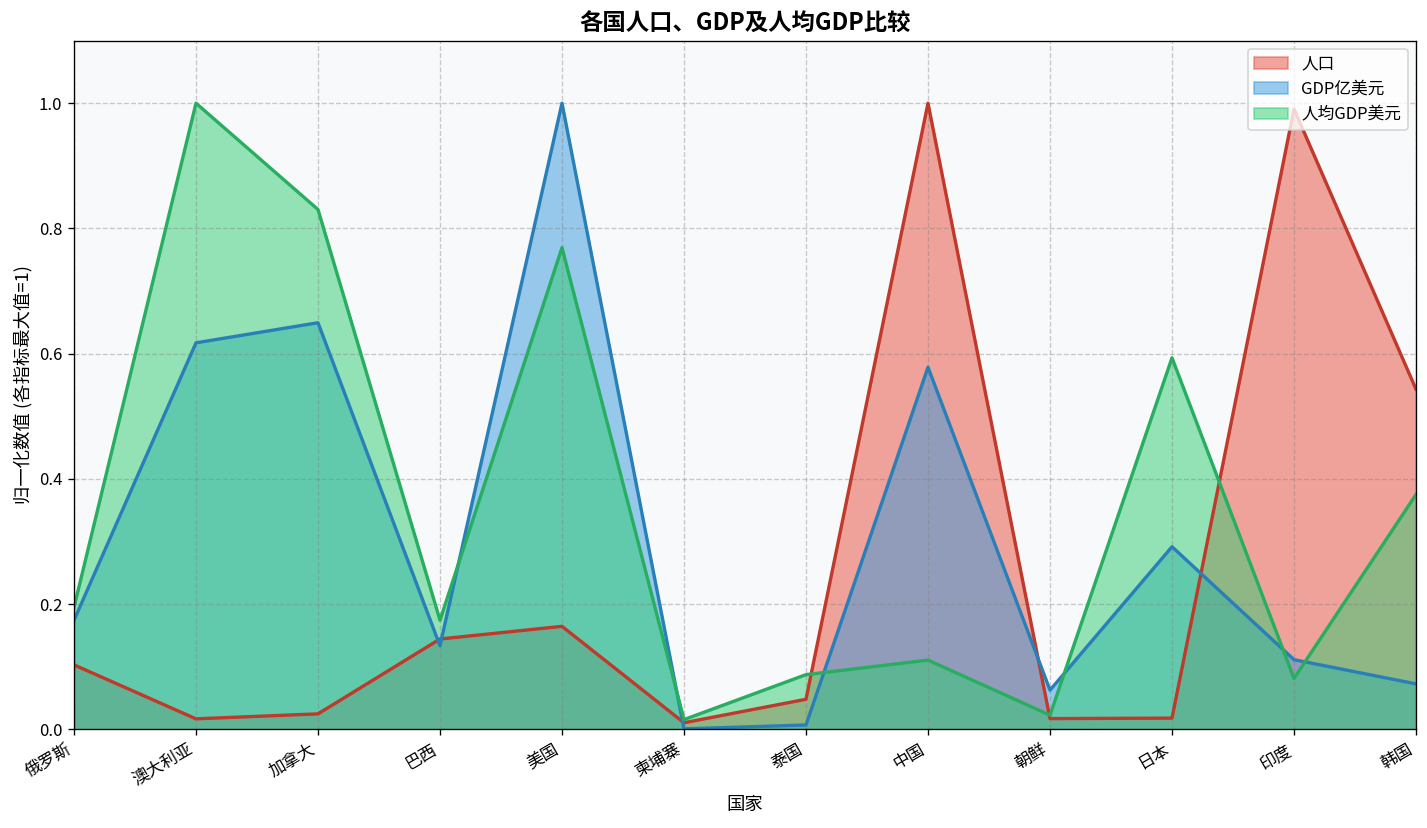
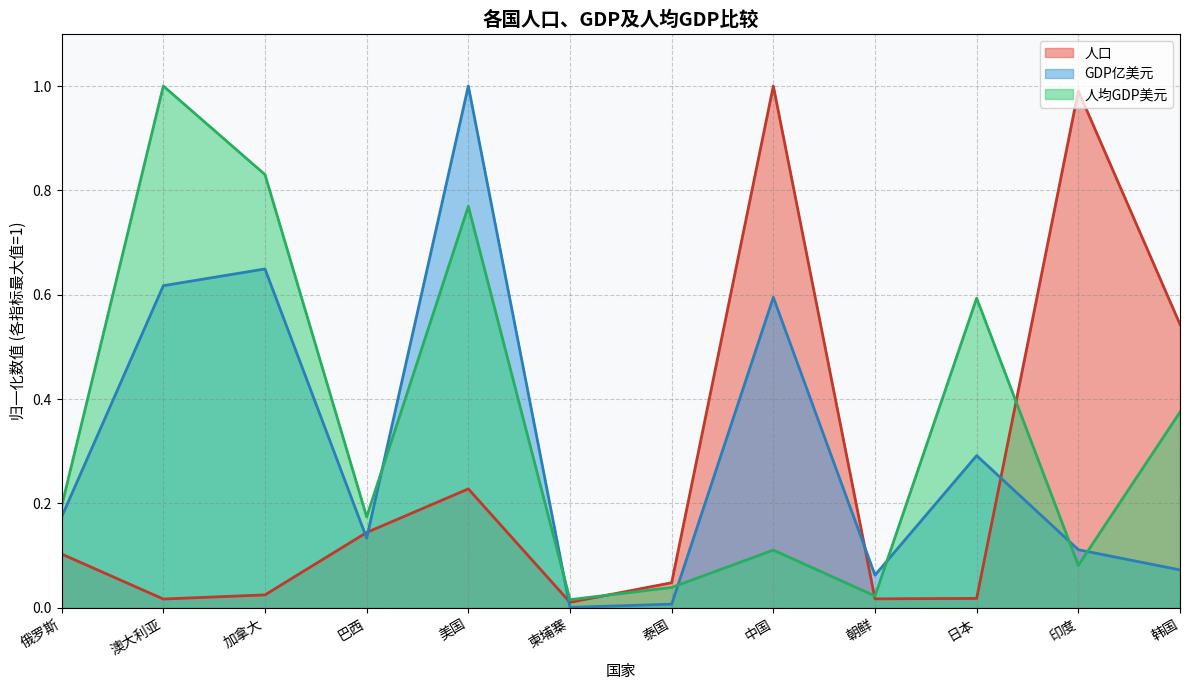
  {
    "人口": {
      "俄罗斯": 0.10,
      "澳大利亚": 0.02,
      "加拿大": 0.02,
      "巴西": 0.14,
-     "美国": 0.16,
+     "美国": 0.23,
      "柬埔寨": 0.01,
      "泰国": 0.05,
      "中国": 1.00,
      "朝鲜": 0.02,
      "日本": 0.02,
      "韩国": 0.54
    },
    "GDP亿美元": {
      "俄罗斯": 0.17,
      "澳大利亚": 0.62,
      "加拿大": 0.65,
      "巴西": 0.13,
      "美国": 1.00,
      "柬埔寨": 0.00,
      "泰国": 0.01,
-     "中国": 0.58,
+     "中国": 0.60,
      "朝鲜": 0.06,
      "日本": 0.29,
      "印度": 0.11,
      "韩国": 0.07
    },
    "人均GDP美元": {
      "俄罗斯": 0.19,
      "澳大利亚": 1.00,
      "加拿大": 0.83,
      "巴西": 0.17,
      "美国": 0.77,
      "柬埔寨": 0.02,
-     "泰国": 0.09,
+     "泰国": 0.04,
      "中国": 0.11,
      "朝鲜": 0.02,
      "日本": 0.59,
      "印度": 0.08,
      "韩国": 0.38
    }
  }
